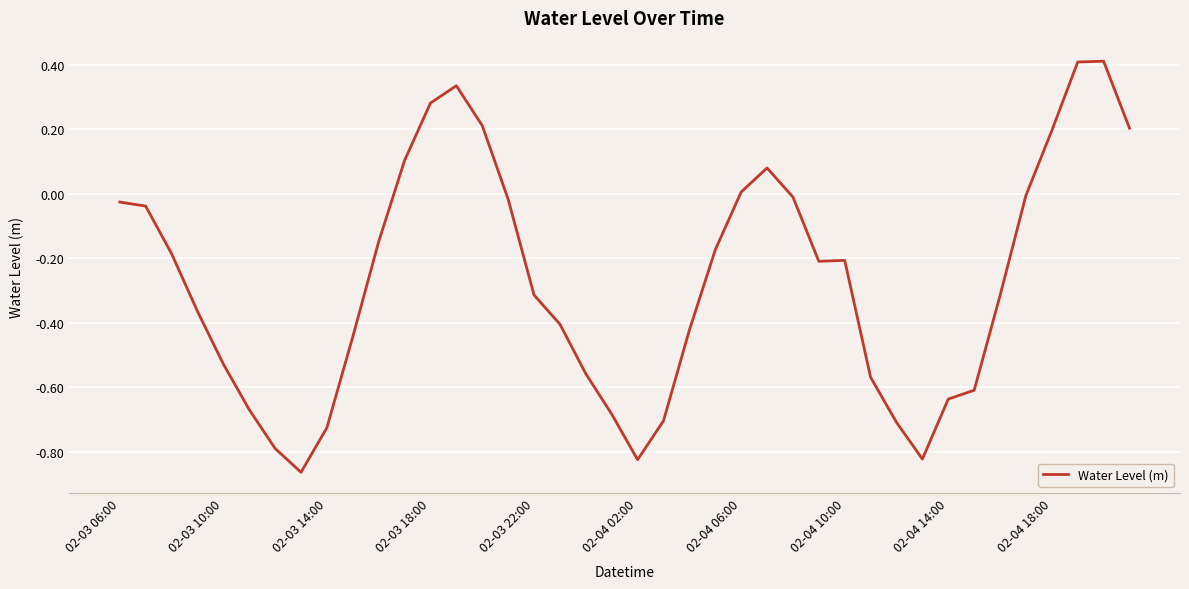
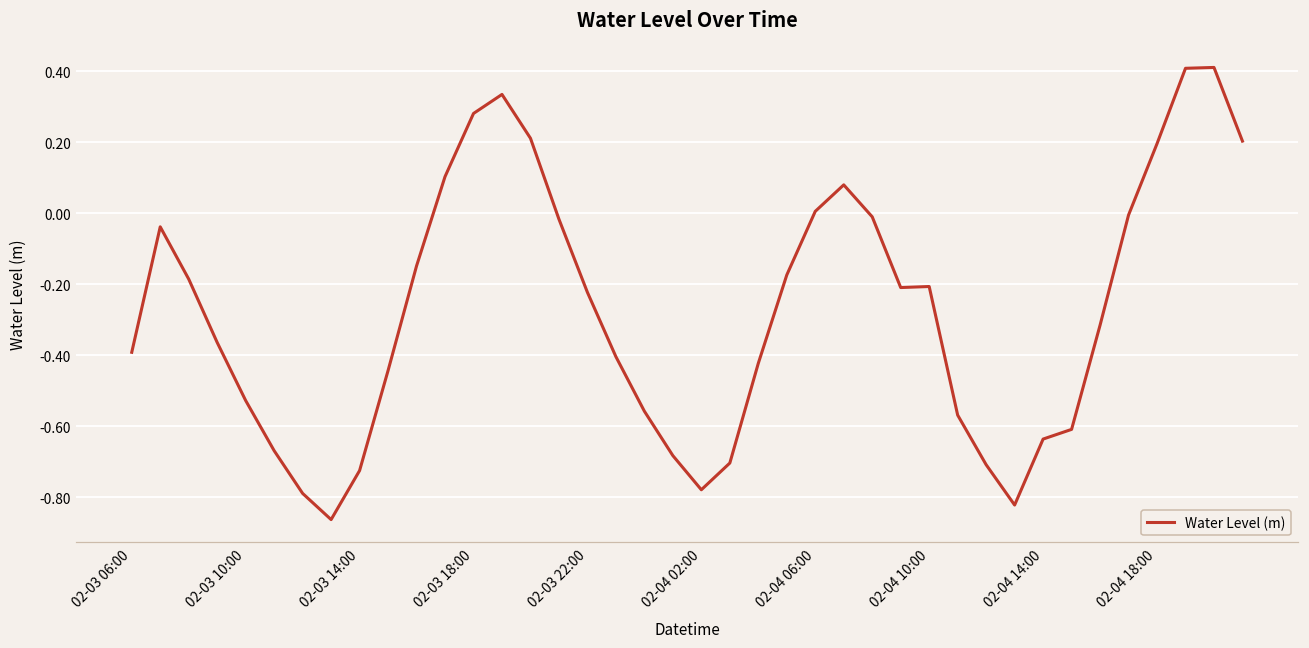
  {
-   "02-03 06:00": -0.03,
+   "02-03 06:00": -0.39,
    "02-03 10:00": -0.53,
    "02-03 14:00": -0.73,
    "02-03 18:00": 0.28,
-   "02-03 22:00": -0.31,
-   "02-04 02:00": -0.82,
+   "02-03 22:00": -0.22,
+   "02-04 02:00": -0.78,
    "02-04 06:00": 0.01,
    "02-04 10:00": -0.21,
    "02-04 14:00": -0.64,
    "02-04 18:00": 0.20
  }
